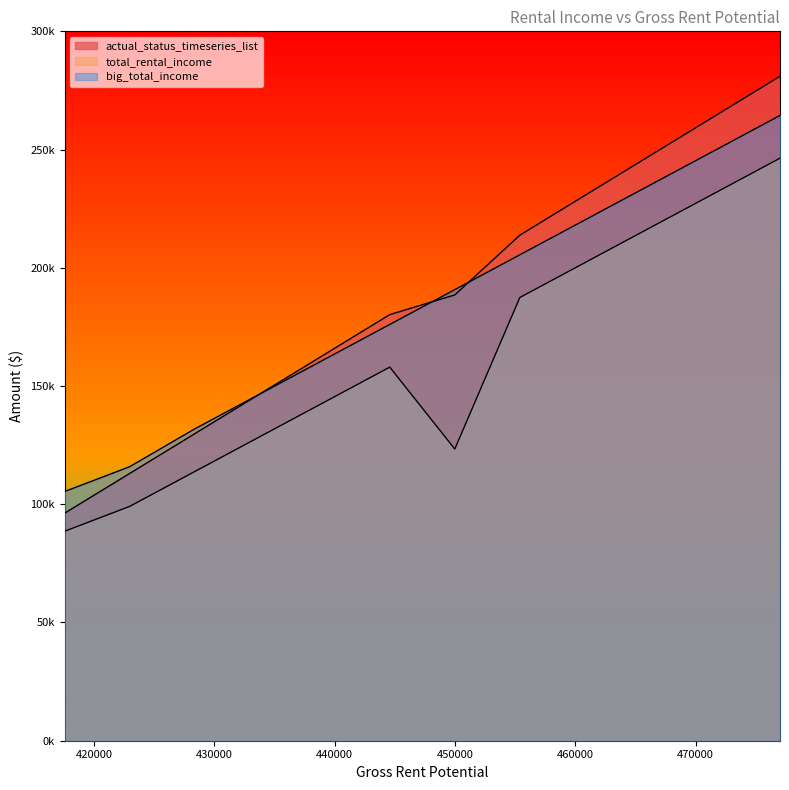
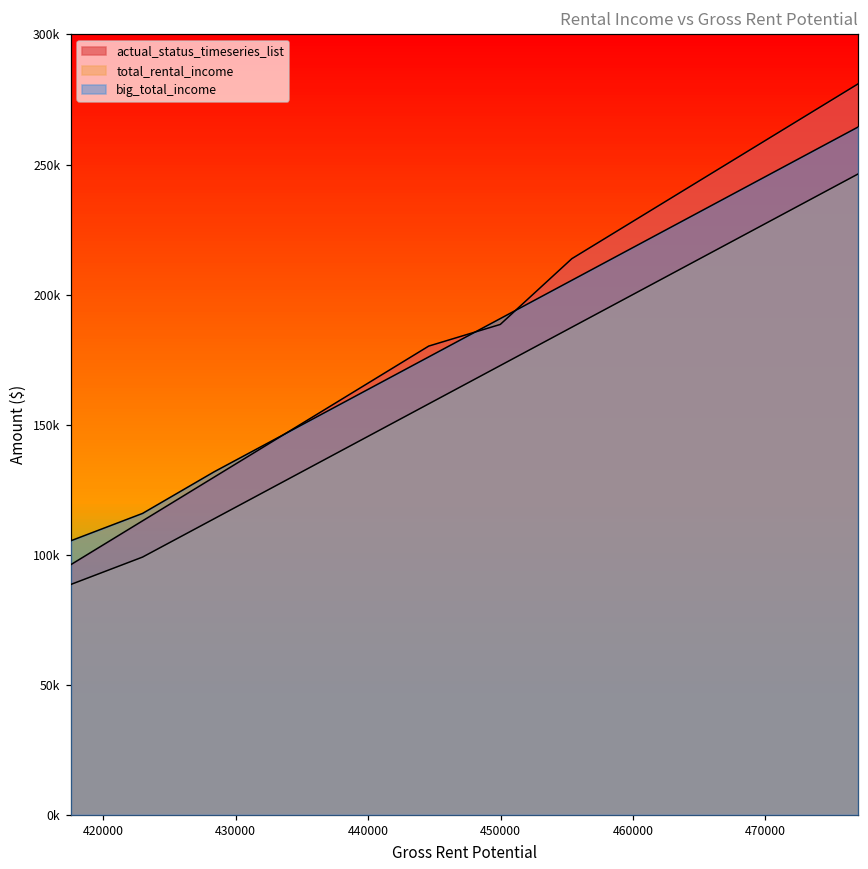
  {
    "actual_status_timeseries_list": {
      "450000": 189000
    },
    "total_rental_income": {
-     "450000": 123000
+     "450000": 173000
    },
    "big_total_income": {
      "450000": 191000
    }
  }
